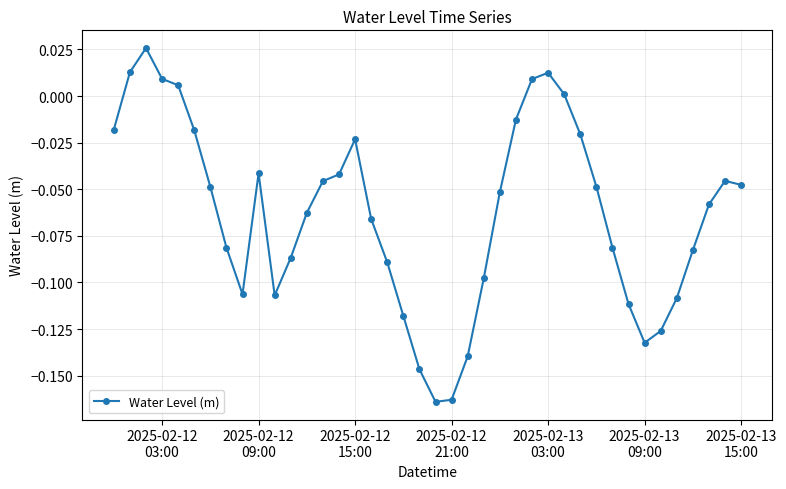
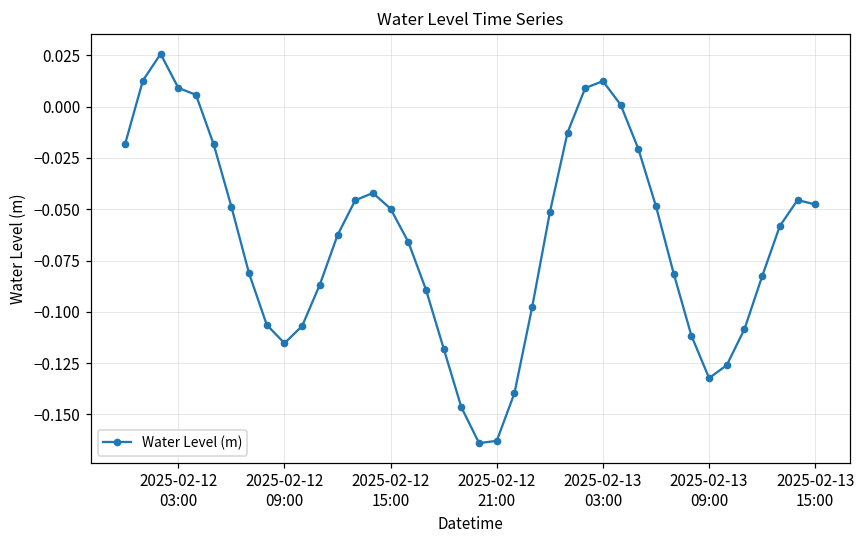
  {
    "2025-02-12 03:00": 0.009,
-   "2025-02-12 09:00": -0.041,
-   "2025-02-12 15:00": -0.023,
+   "2025-02-12 09:00": -0.115,
+   "2025-02-12 15:00": -0.050,
    "2025-02-12 21:00": -0.163,
    "2025-02-13 03:00": 0.012,
    "2025-02-13 09:00": -0.132,
    "2025-02-13 15:00": -0.048
  }
